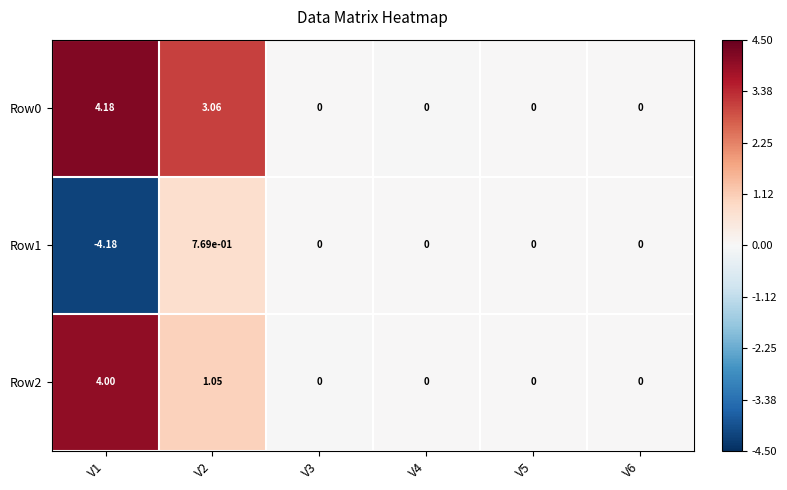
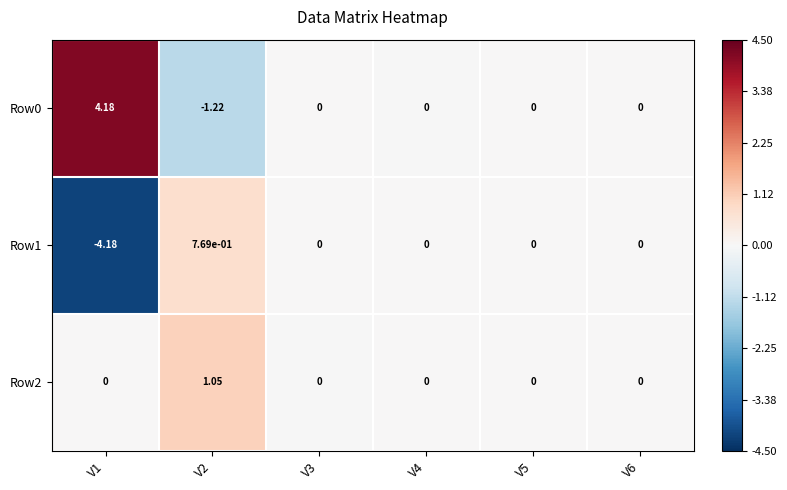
  {
    "Row0": {
      "V1": "4.18",
-     "V2": "3.06",
+     "V2": "-1.22",
      "V3": "0",
      "V4": "0",
      "V5": "0",
      "V6": "0"
    },
    "Row1": {
      "V1": "-4.18",
      "V2": "7.69e-01",
      "V3": "0",
      "V4": "0",
      "V5": "0",
      "V6": "0"
    },
    "Row2": {
-     "V1": "4.00",
+     "V1": "0",
      "V2": "1.05",
      "V3": "0",
      "V4": "0",
      "V5": "0",
      "V6": "0"
    }
  }
